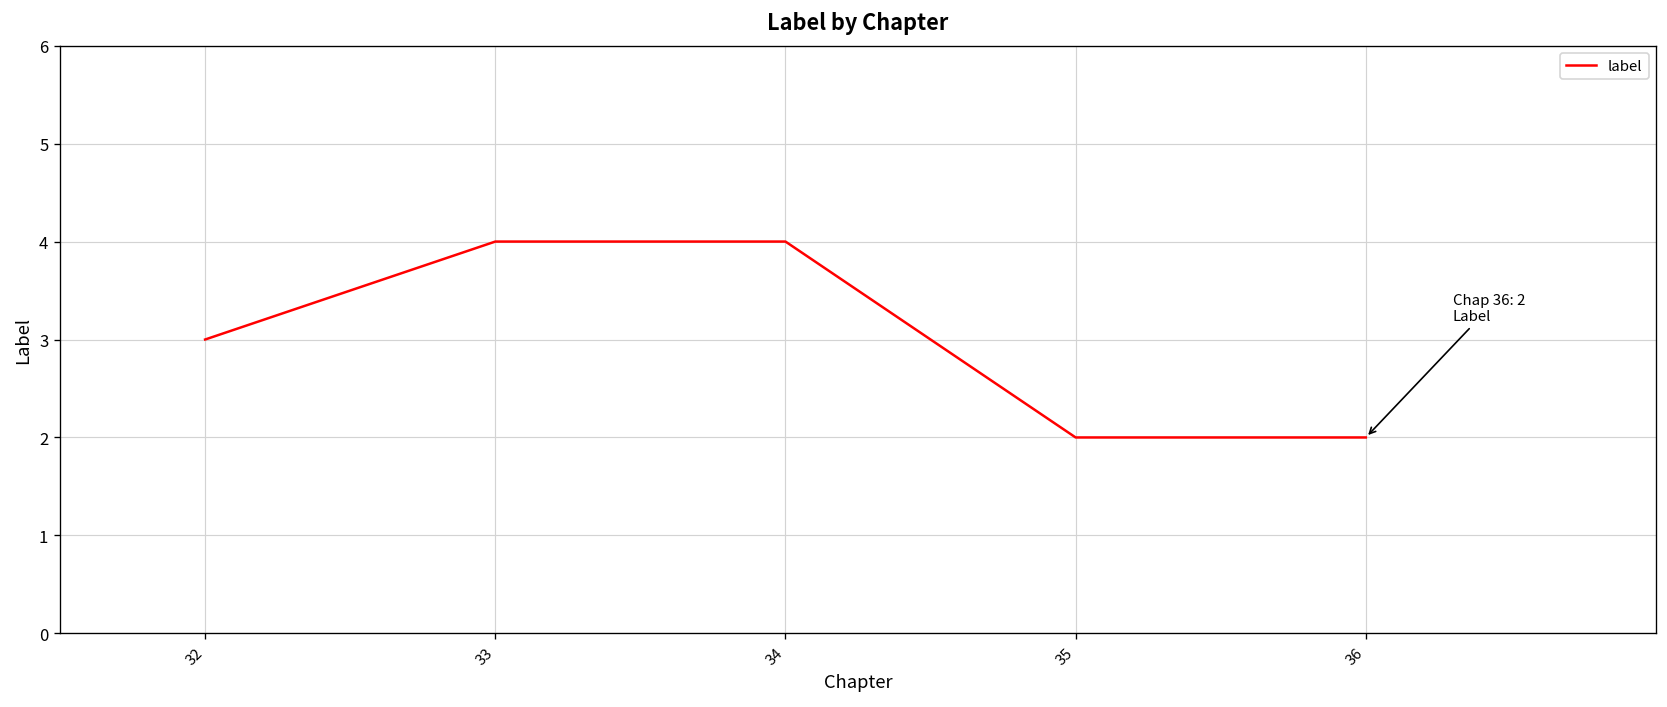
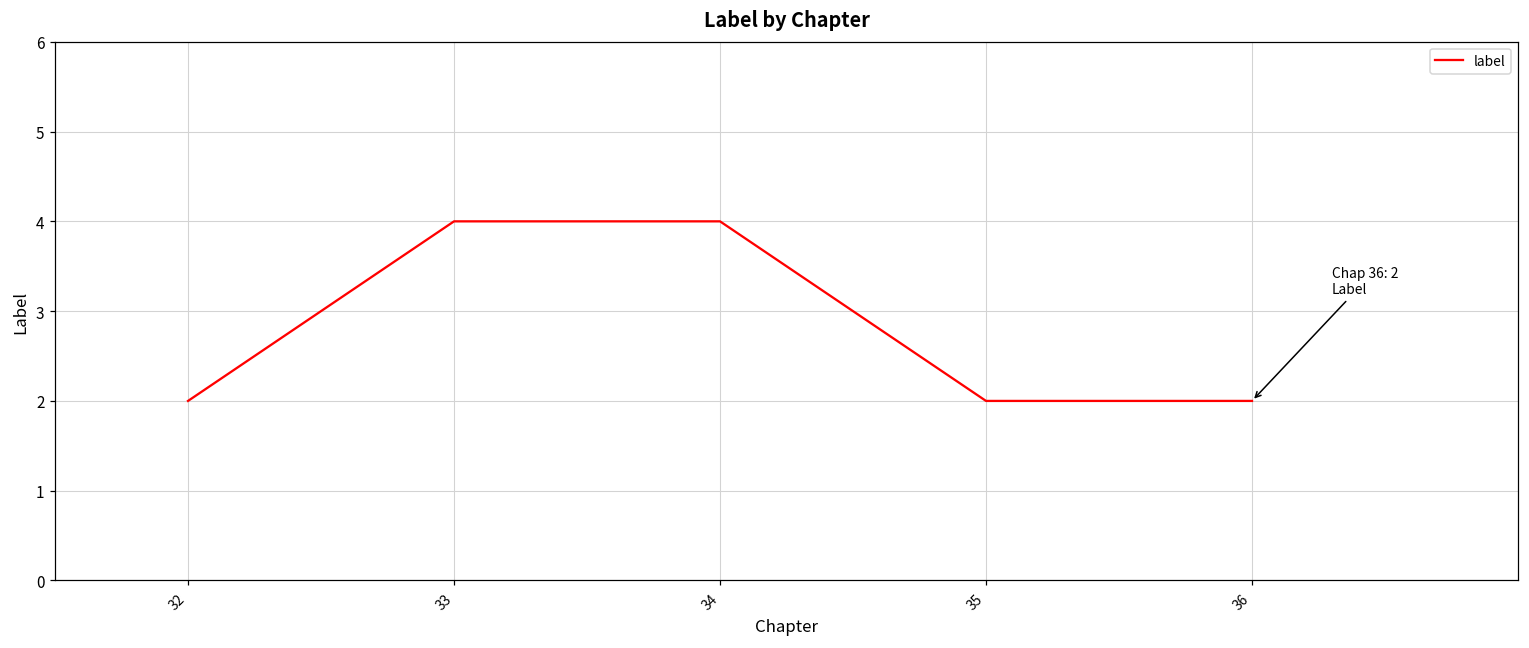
  {
-   "32": 3,
+   "32": 2,
    "33": 4,
    "34": 4,
    "35": 2
  }
